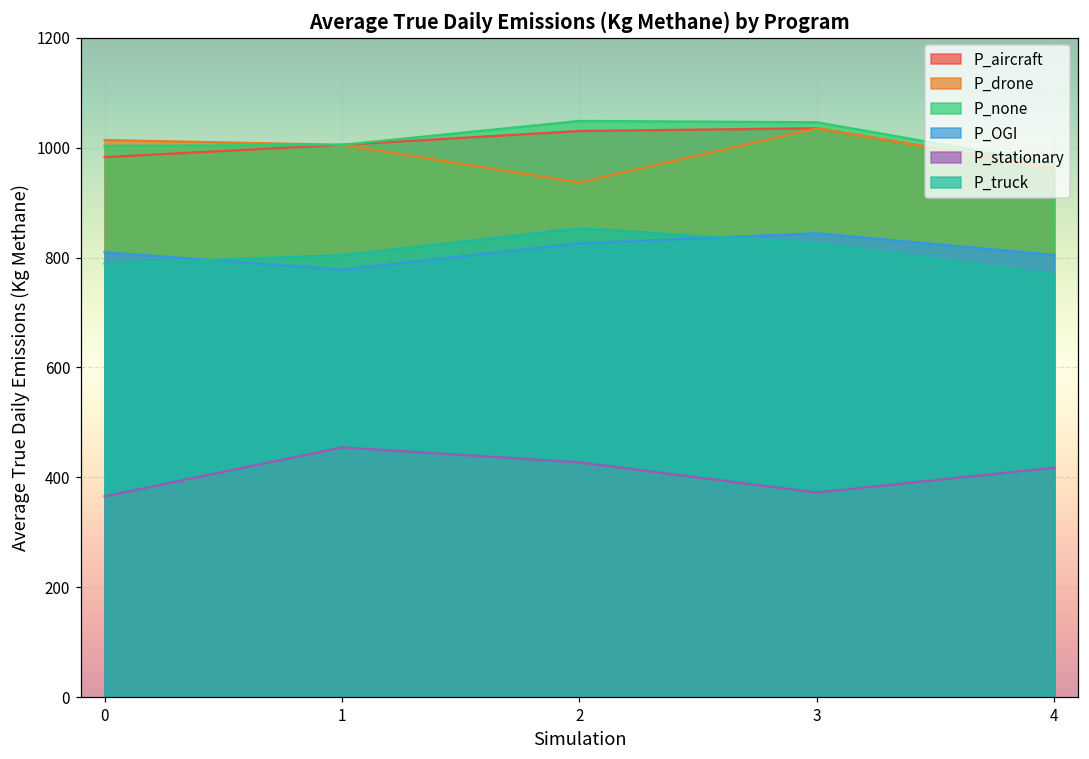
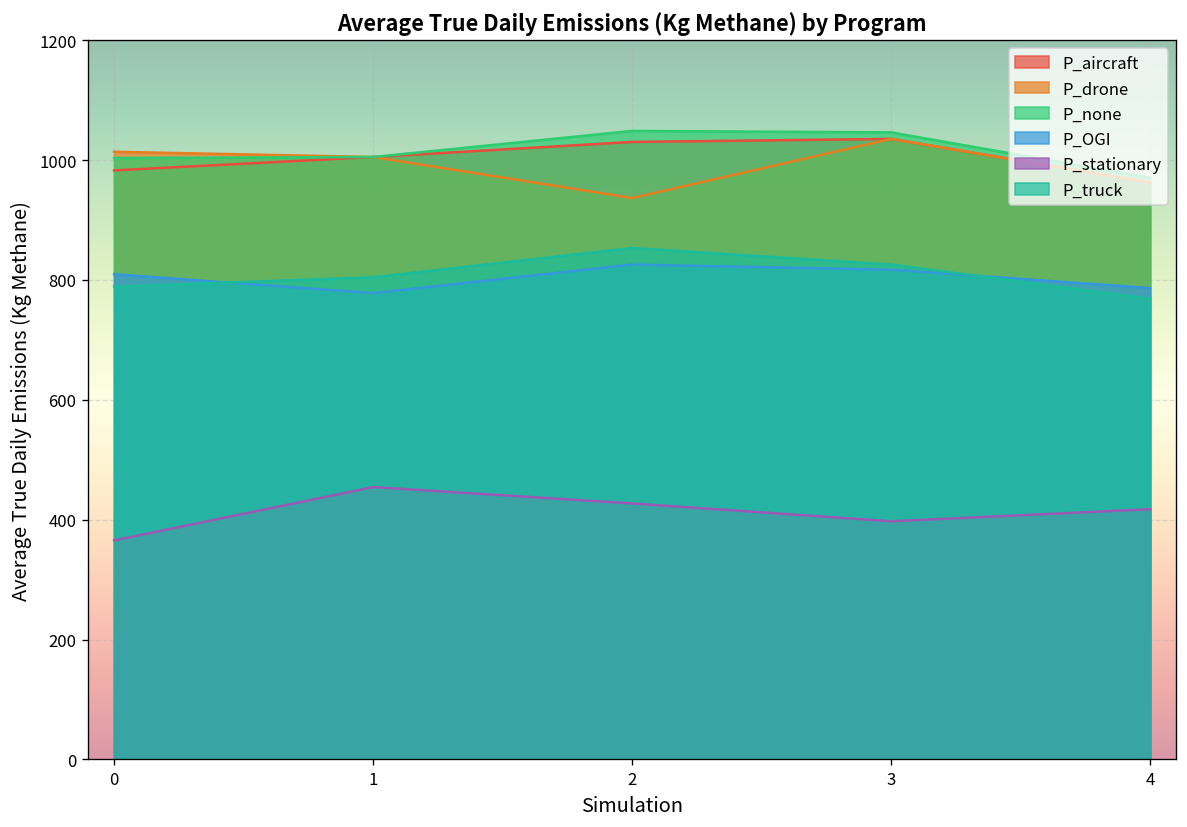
  {
    "P_OGI": {
      "0": 810,
      "1": 780,
      "2": 830,
-     "3": 840,
-     "4": 800
+     "3": 820,
+     "4": 790
    },
    "P_stationary": {
      "0": 370,
      "1": 450,
      "2": 430,
-     "3": 370,
+     "3": 400,
      "4": 420
    }
  }
